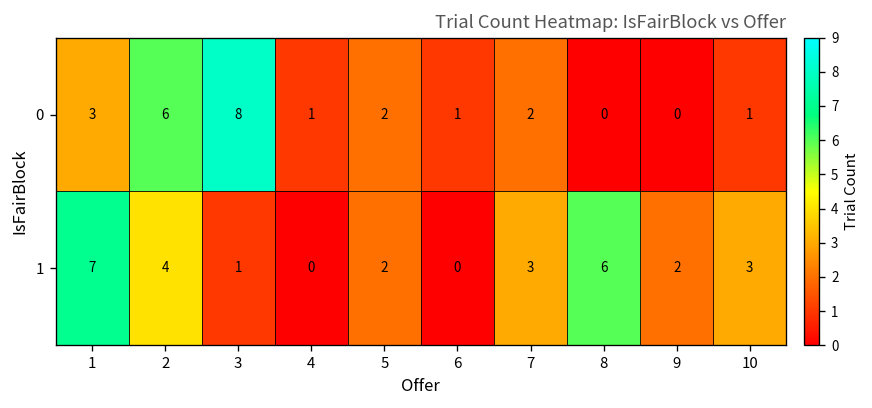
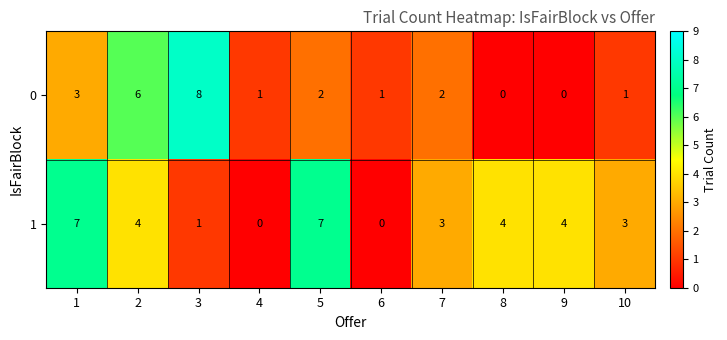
  {
    "0": {
      "1": 3,
      "2": 6,
      "3": 8,
      "4": 1,
      "5": 2,
      "6": 1,
      "7": 2,
      "8": 0,
      "9": 0,
      "10": 1
    },
    "1": {
      "1": 7,
      "2": 4,
      "3": 1,
      "4": 0,
-     "5": 2,
+     "5": 7,
      "6": 0,
      "7": 3,
-     "8": 6,
-     "9": 2,
+     "8": 4,
+     "9": 4,
      "10": 3
    }
  }
